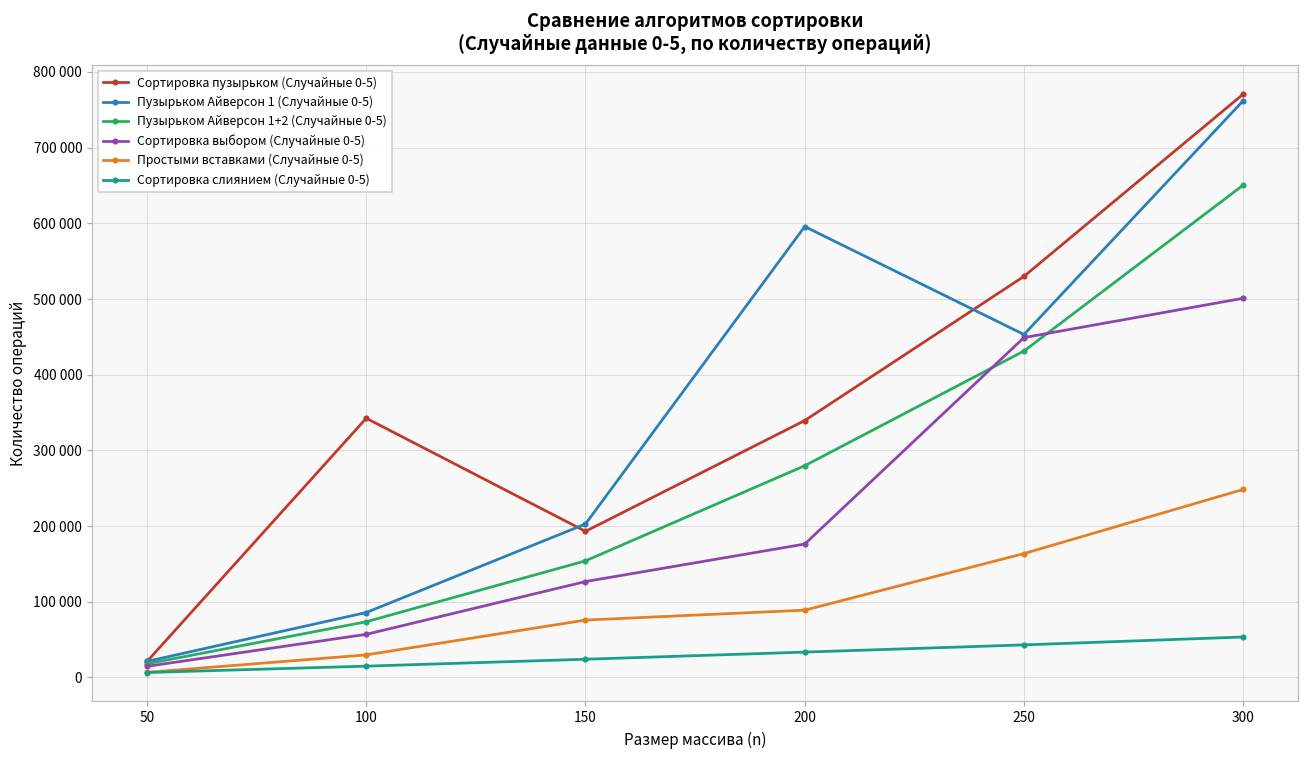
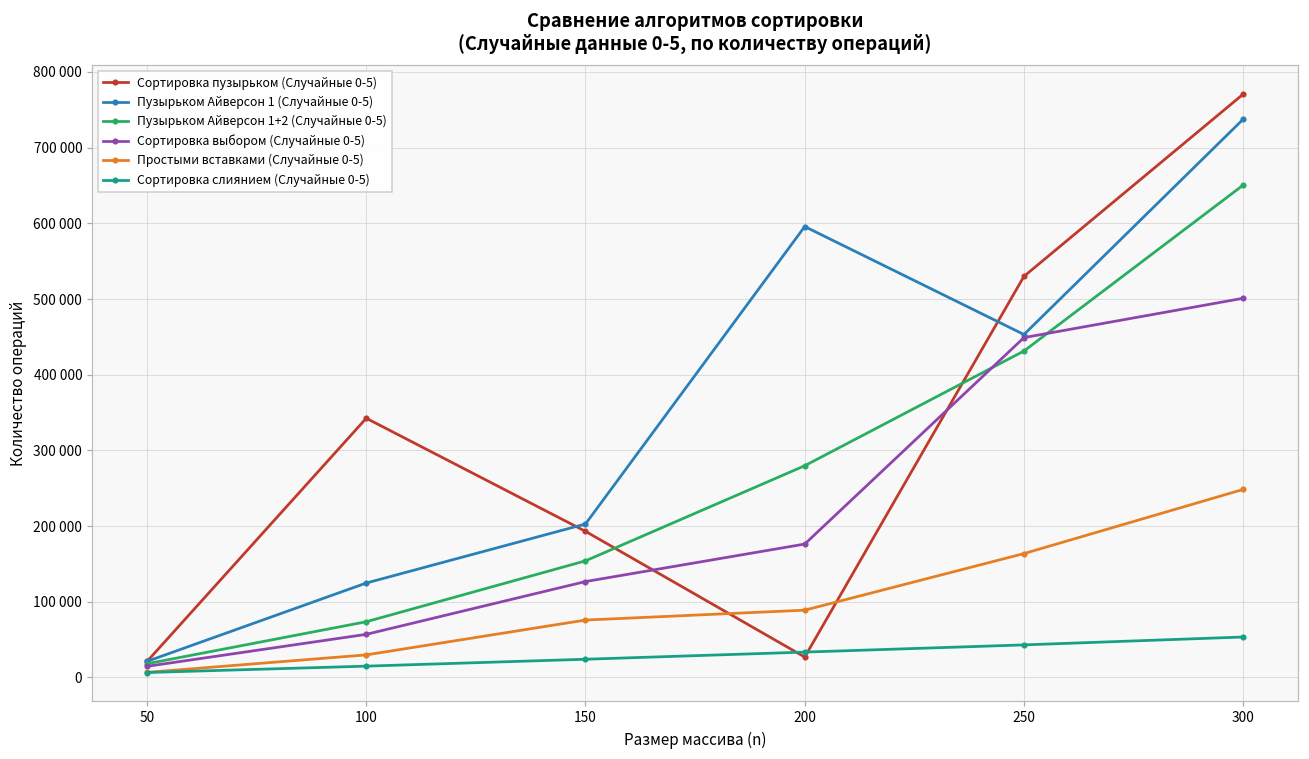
  {
    "Сортировка пузырьком (Случайные 0-5)": {
      "100": 340000,
      "150": 190000,
-     "200": 340000,
+     "200": 30000,
      "250": 530000,
      "300": 770000
    },
    "Пузырьком Айверсон 1 (Случайные 0-5)": {
-     "100": 90000,
+     "100": 120000,
      "150": 200000,
      "200": 600000,
      "250": 450000,
-     "300": 760000
+     "300": 740000
    },
    "Сортировка выбором (Случайные 0-5)": {
      "100": 60000,
      "150": 130000,
      "200": 180000,
      "250": 450000,
      "300": 500000
    },
    "Простыми вставками (Случайные 0-5)": {
      "100": 30000,
      "150": 80000,
      "200": 90000,
      "250": 160000,
      "300": 250000
    }
  }
